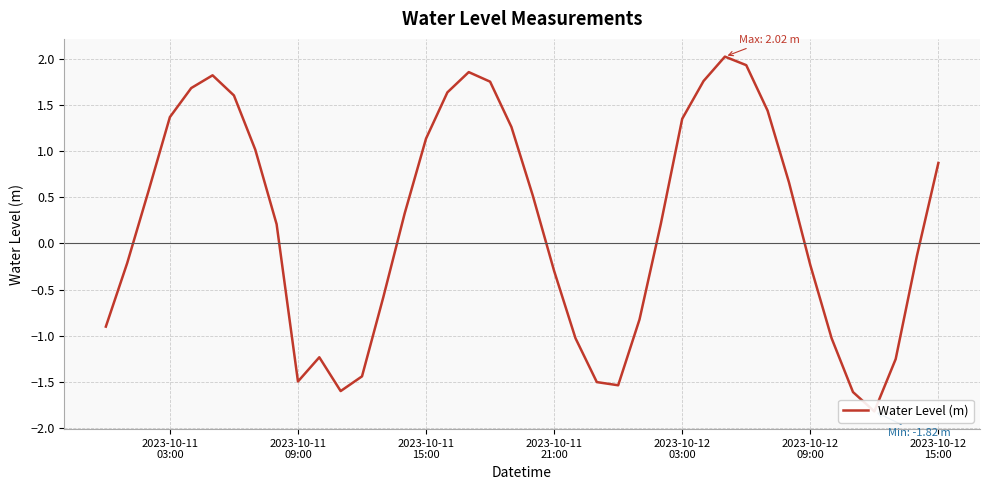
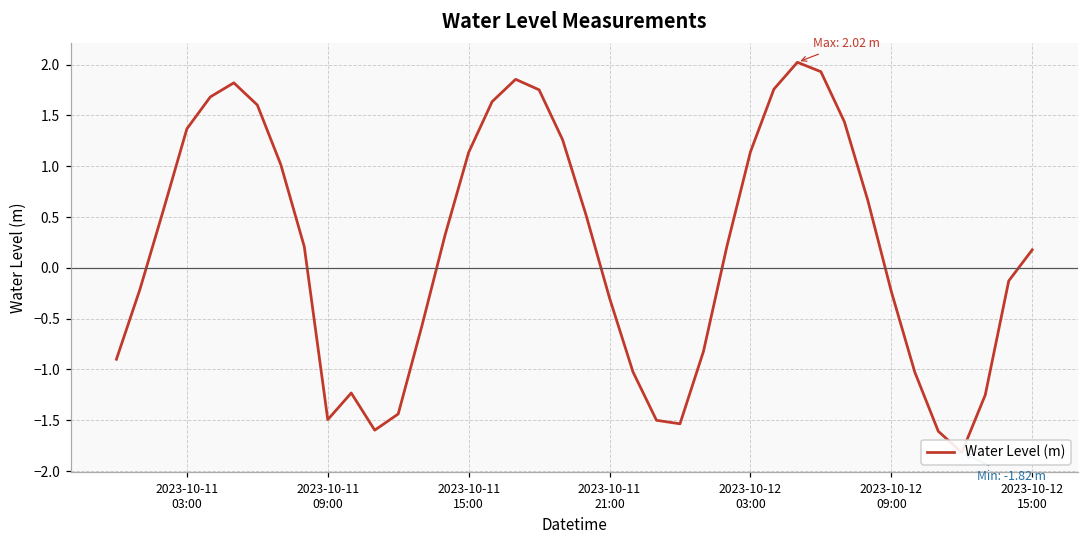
  {
    "2023-10-11 03:00": 1.4,
    "2023-10-11 09:00": -1.5,
    "2023-10-11 15:00": 1.1,
    "2023-10-11 21:00": -0.3,
-   "2023-10-12 03:00": 1.3,
+   "2023-10-12 03:00": 1.1,
    "2023-10-12 09:00": -0.2,
-   "2023-10-12 15:00": 0.9
+   "2023-10-12 15:00": 0.2
  }
